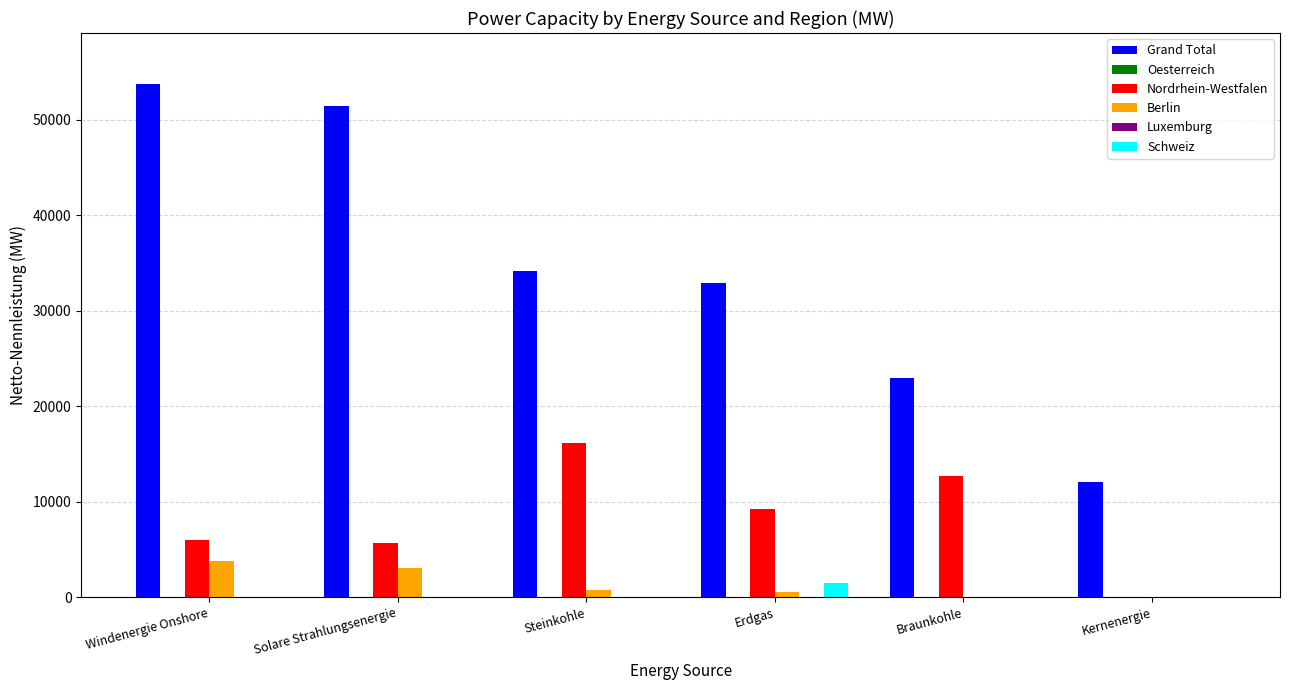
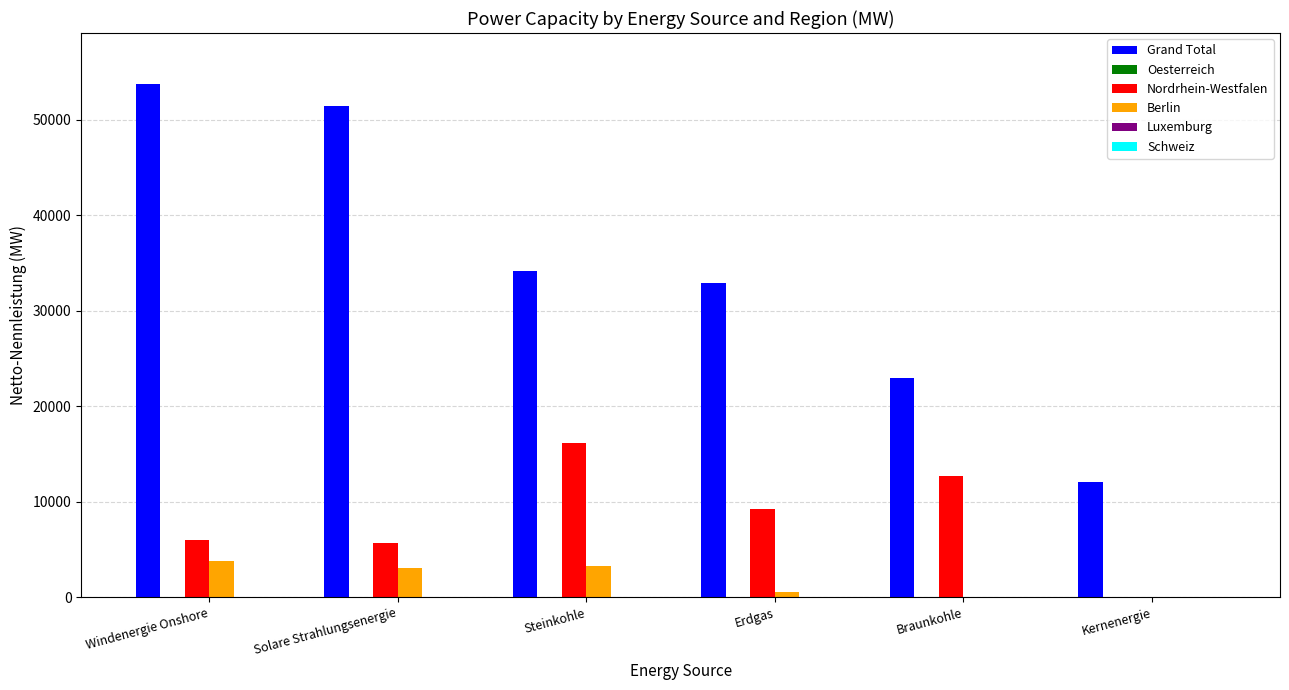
  {
    "Grand Total": {
      "Windenergie Onshore": 54000,
      "Solare Strahlungsenergie": 51000,
      "Steinkohle": 34000,
      "Erdgas": 33000,
      "Braunkohle": 23000,
      "Kernenergie": 12000
    },
    "Oesterreich": {
      "Windenergie Onshore": 0,
      "Solare Strahlungsenergie": 0,
      "Steinkohle": 0,
      "Erdgas": 0,
      "Braunkohle": 0,
      "Kernenergie": 0
    },
    "Nordrhein-Westfalen": {
      "Windenergie Onshore": 6000,
      "Solare Strahlungsenergie": 6000,
      "Steinkohle": 16000,
      "Erdgas": 9000,
      "Braunkohle": 13000,
      "Kernenergie": 0
    },
    "Berlin": {
      "Windenergie Onshore": 4000,
      "Solare Strahlungsenergie": 3000,
-     "Steinkohle": 1000,
+     "Steinkohle": 3000,
      "Erdgas": 1000,
      "Braunkohle": 0,
      "Kernenergie": 0
    },
    "Luxemburg": {
      "Windenergie Onshore": 0,
      "Solare Strahlungsenergie": 0,
      "Steinkohle": 0,
      "Erdgas": 0,
      "Braunkohle": 0,
      "Kernenergie": 0
    },
    "Schweiz": {
      "Windenergie Onshore": 0,
      "Solare Strahlungsenergie": 0,
      "Steinkohle": 0,
-     "Erdgas": 2000,
+     "Erdgas": 0,
      "Braunkohle": 0,
      "Kernenergie": 0
    }
  }
